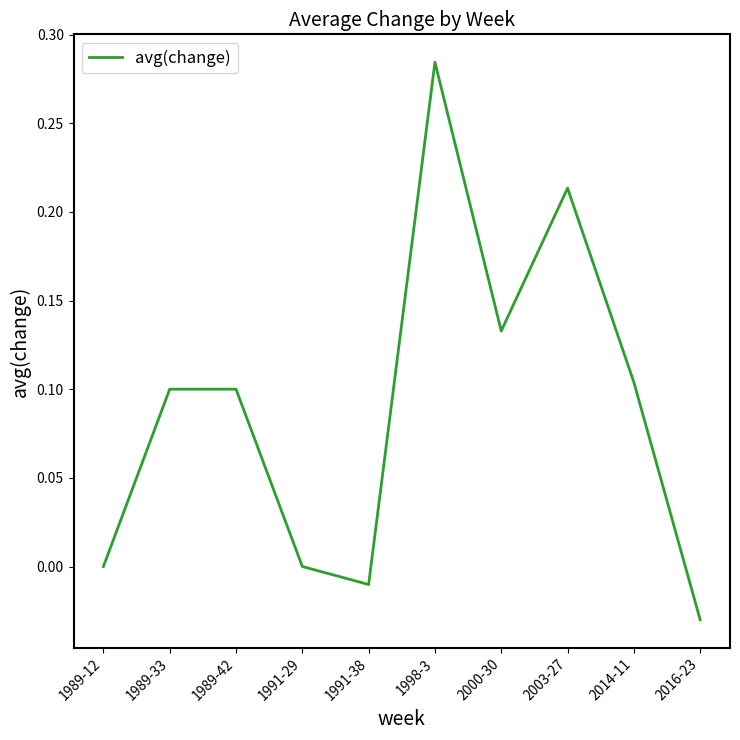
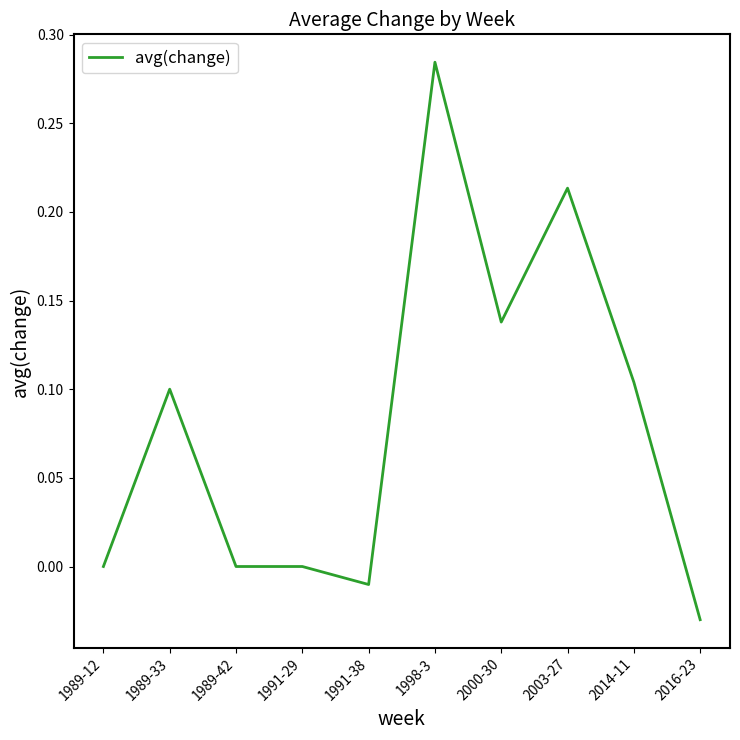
  {
    "1989-12": 0.000,
    "1989-33": 0.100,
-   "1989-42": 0.1,
+   "1989-42": 0.0,
    "1991-29": 0.000,
    "1991-38": -0.010,
    "1998-3": 0.284,
-   "2000-30": 0.133,
+   "2000-30": 0.138,
    "2003-27": 0.213,
    "2014-11": 0.104,
    "2016-23": -0.030
  }
